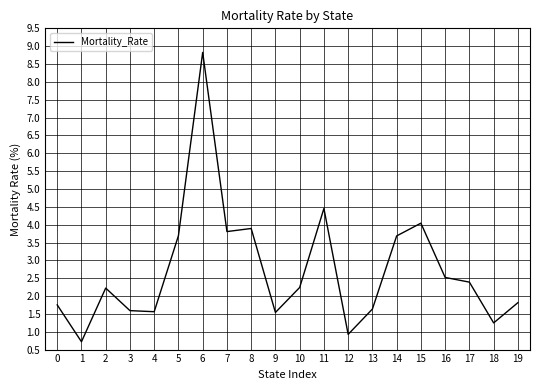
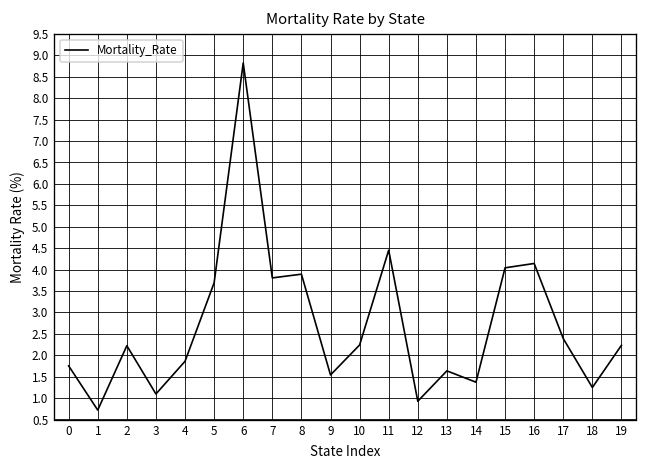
  {
    "0": 1.8,
    "1": 0.7,
    "2": 2.2,
-   "3": 1.6,
-   "4": 1.6,
+   "3": 1.1,
+   "4": 1.9,
    "5": 3.7,
    "6": 8.8,
    "7": 3.8,
    "8": 3.9,
    "9": 1.5,
    "10": 2.2,
    "11": 4.5,
    "12": 0.9,
    "13": 1.6,
-   "14": 3.7,
+   "14": 1.4,
    "15": 4.0,
-   "16": 2.5,
+   "16": 4.1,
    "17": 2.4,
    "18": 1.2,
-   "19": 1.8
+   "19": 2.2
  }
